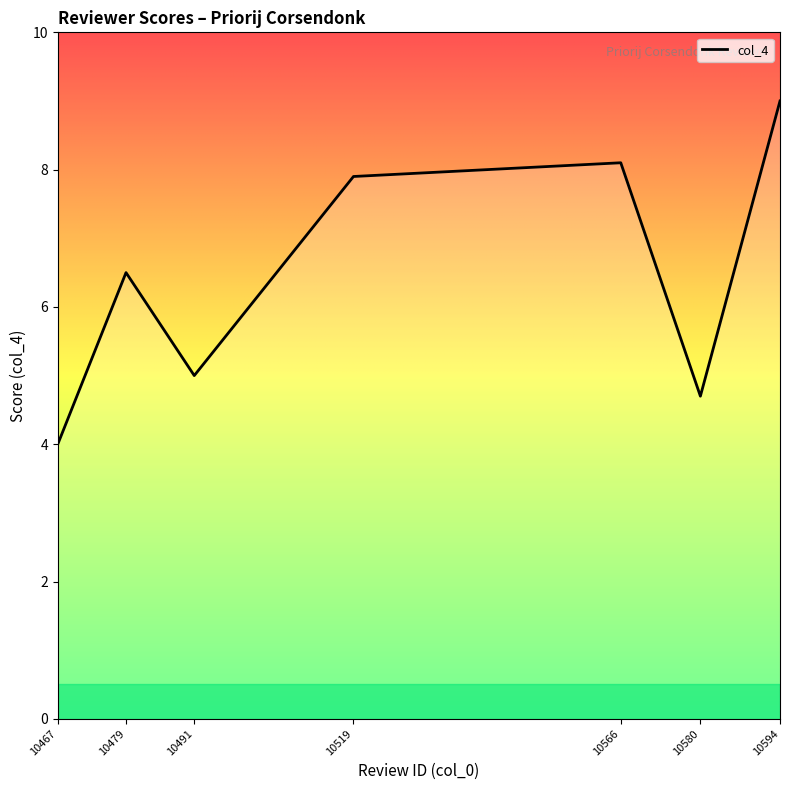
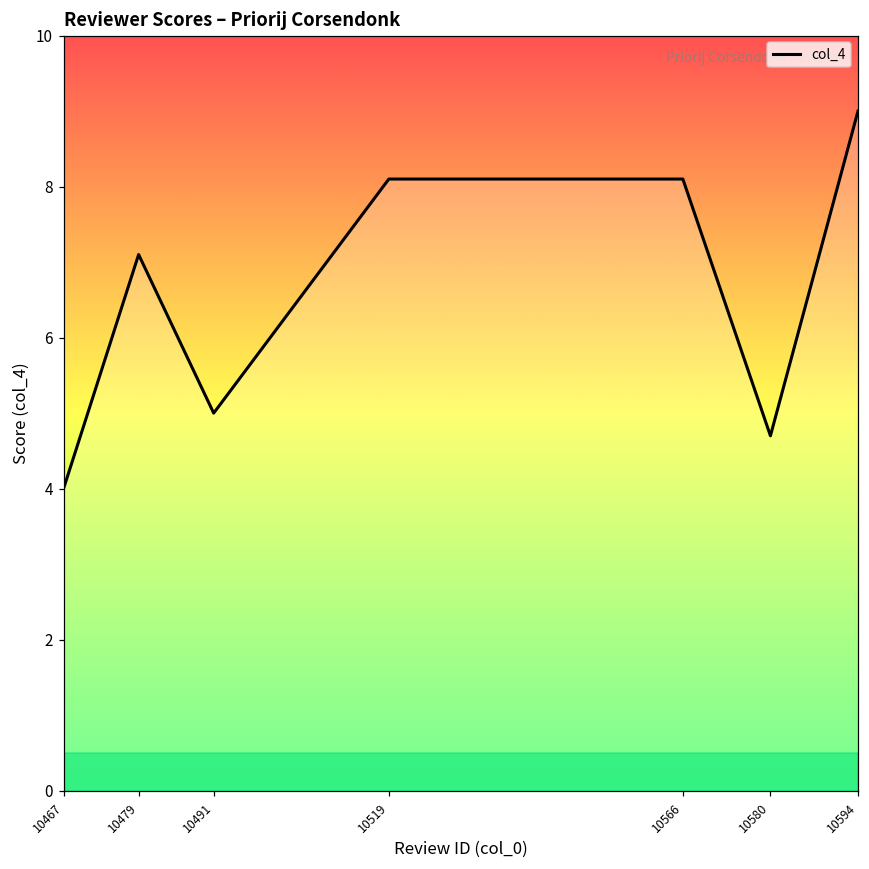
  {
    "10467": 4.0,
-   "10479": 6.5,
+   "10479": 7.1,
    "10491": 5.0,
-   "10519": 7.9,
+   "10519": 8.1,
    "10566": 8.1,
    "10580": 4.7,
    "10594": 9.0
  }
